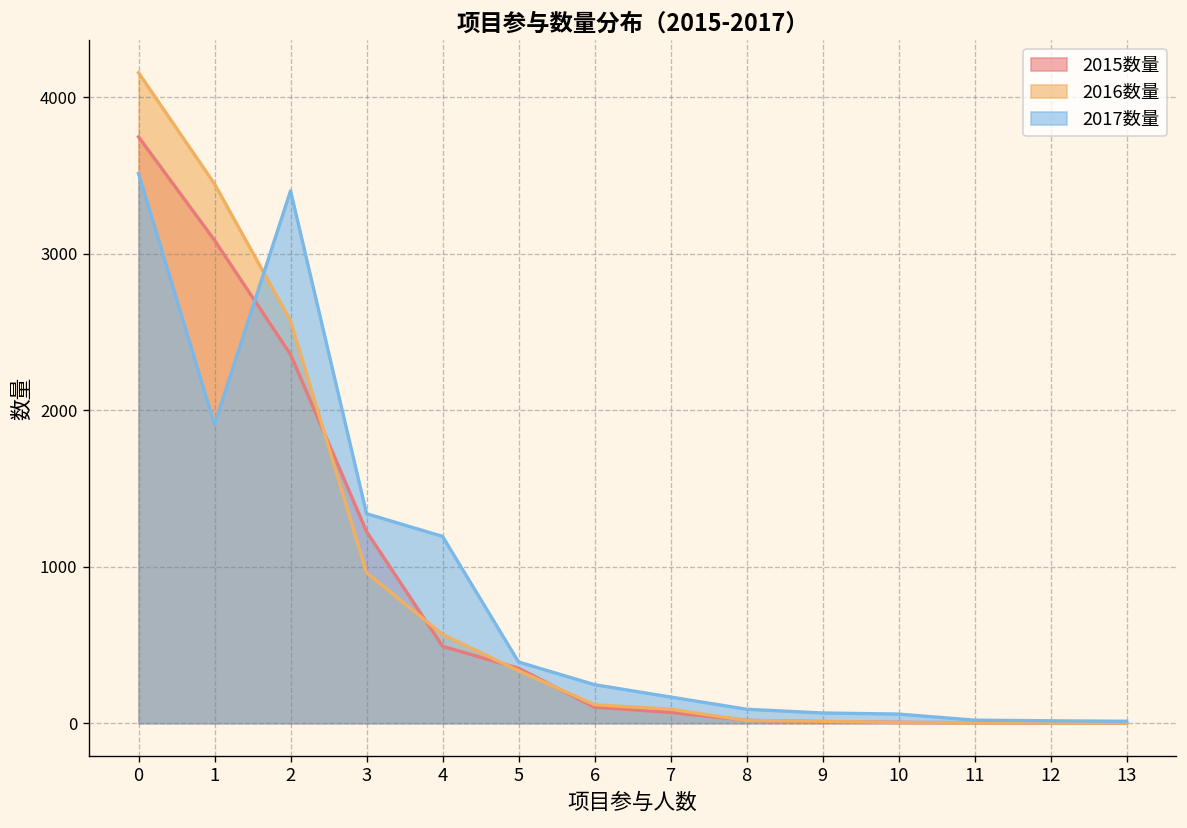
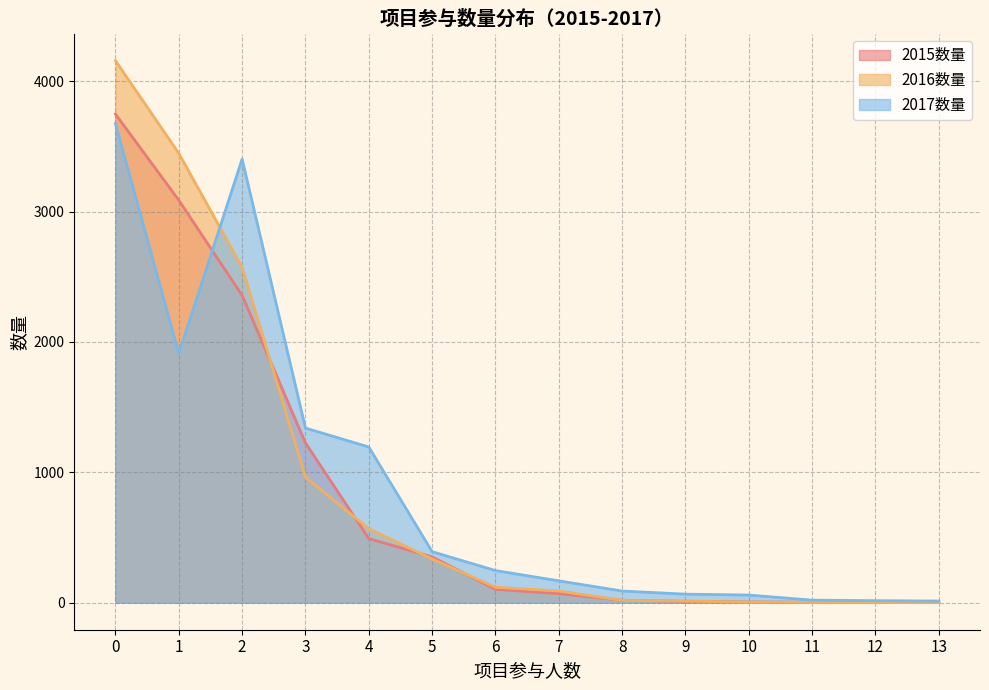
  {
    "2017数量": {
-     "0": 3510,
+     "0": 3670,
      "1": 1910,
      "2": 3400,
      "3": 1340,
      "4": 1190,
      "5": 390,
      "6": 250,
      "7": 170,
      "8": 90,
      "9": 70,
      "10": 60
    }
  }
